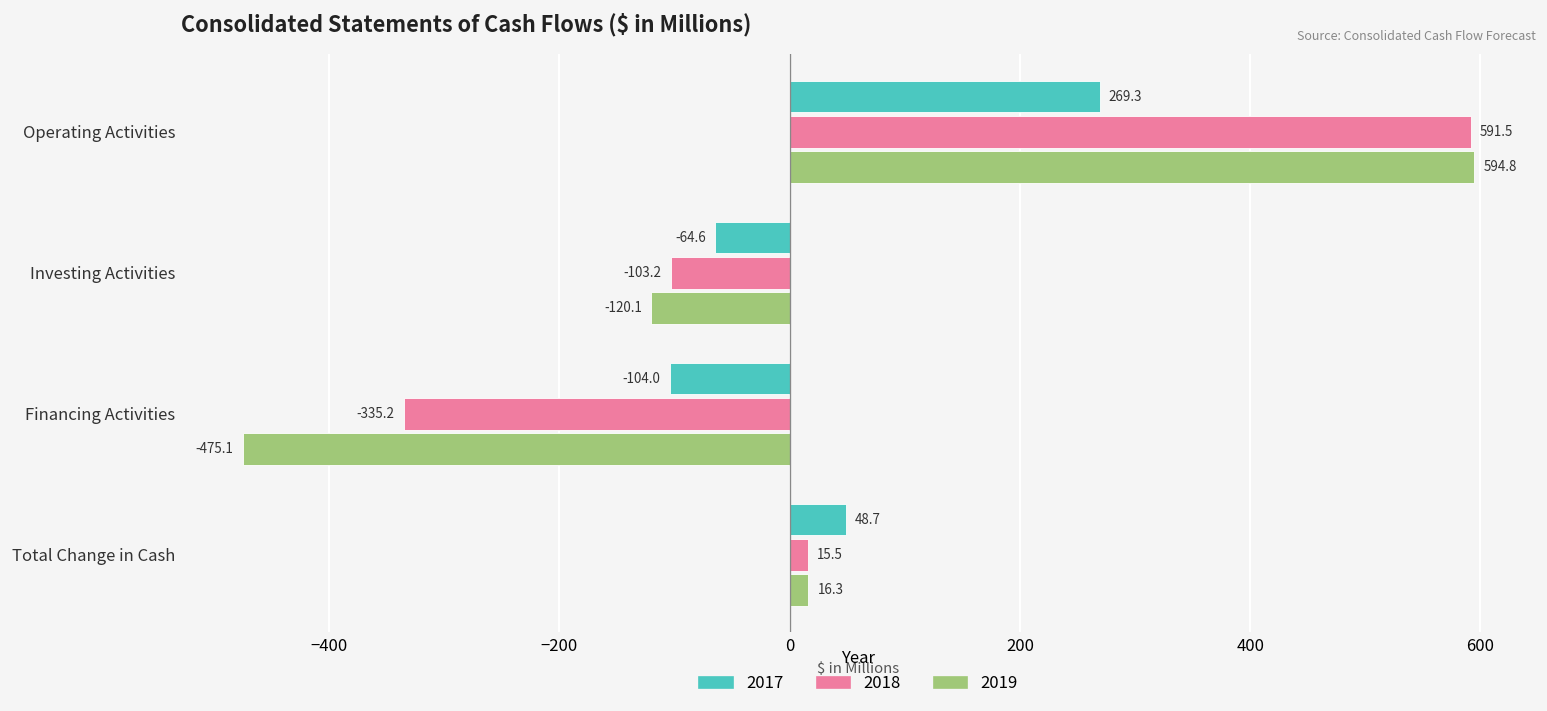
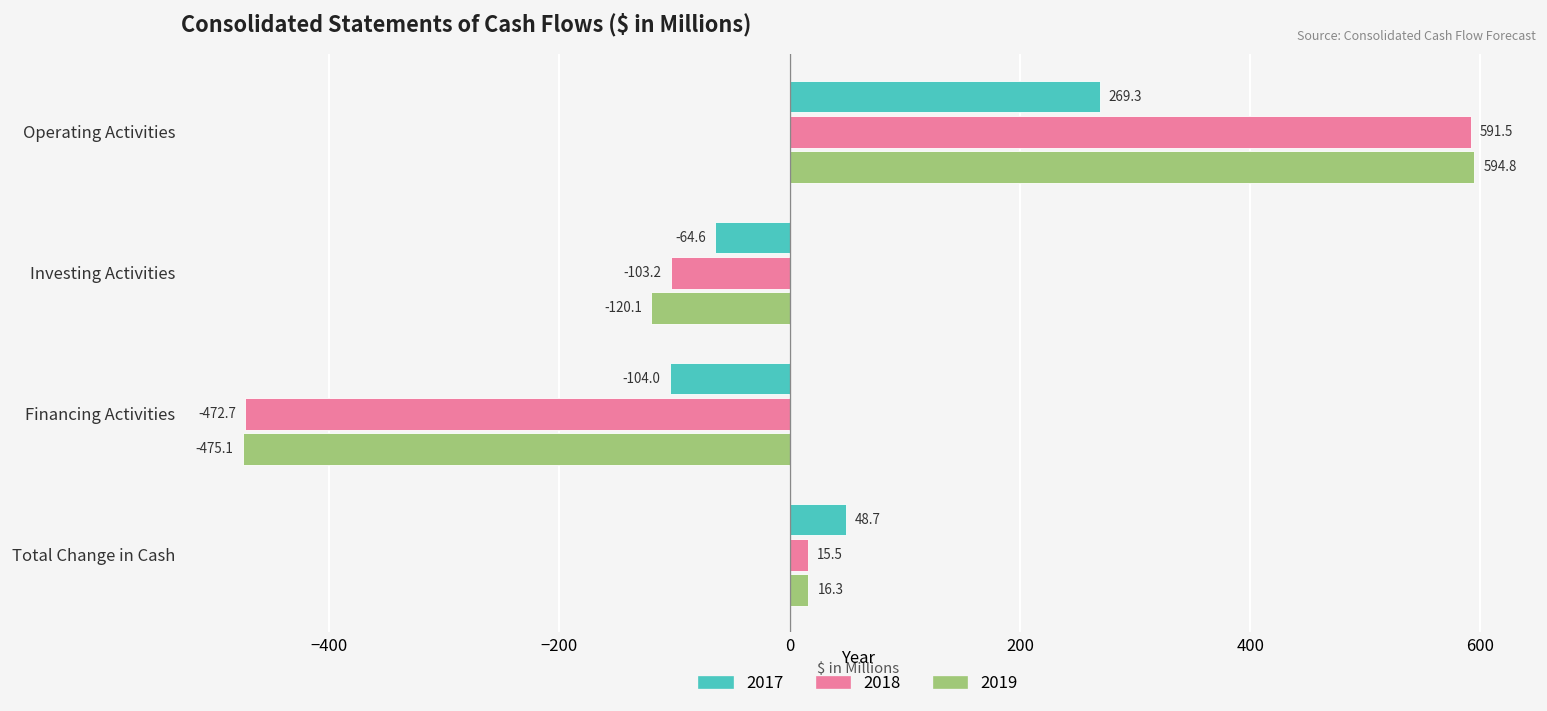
  {
    "2017": {
      "Operating Activities": 269.3,
      "Investing Activities": -64.6,
      "Financing Activities": -104.0,
      "Total Change in Cash": 48.7
    },
    "2018": {
      "Operating Activities": 591.5,
      "Investing Activities": -103.2,
-     "Financing Activities": -335.2,
+     "Financing Activities": -472.7,
      "Total Change in Cash": 15.5
    },
    "2019": {
      "Operating Activities": 594.8,
      "Investing Activities": -120.1,
      "Financing Activities": -475.1,
      "Total Change in Cash": 16.3
    }
  }
